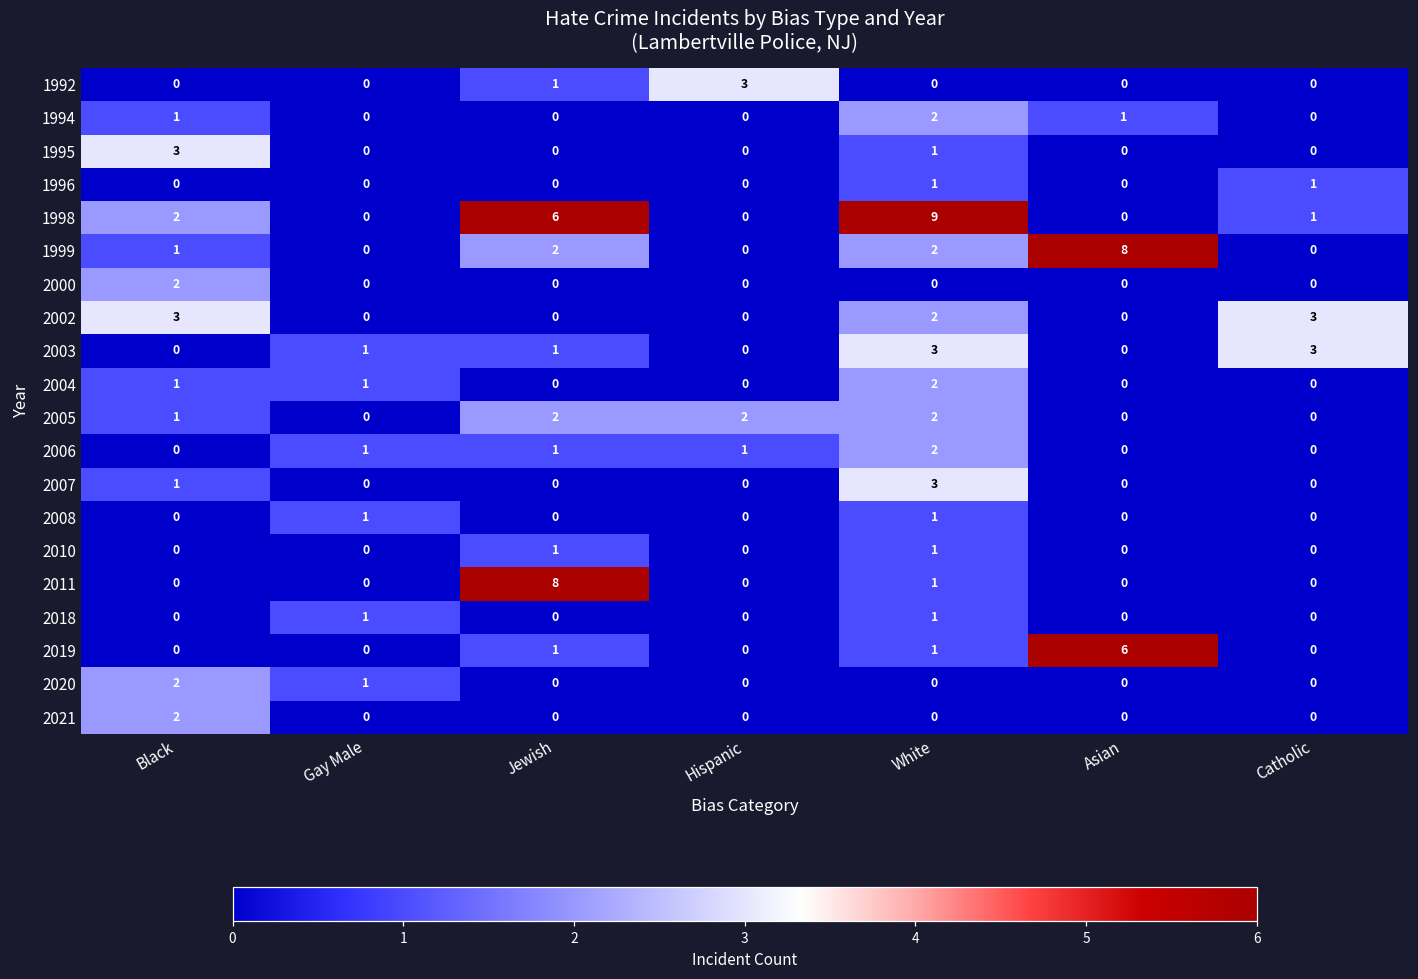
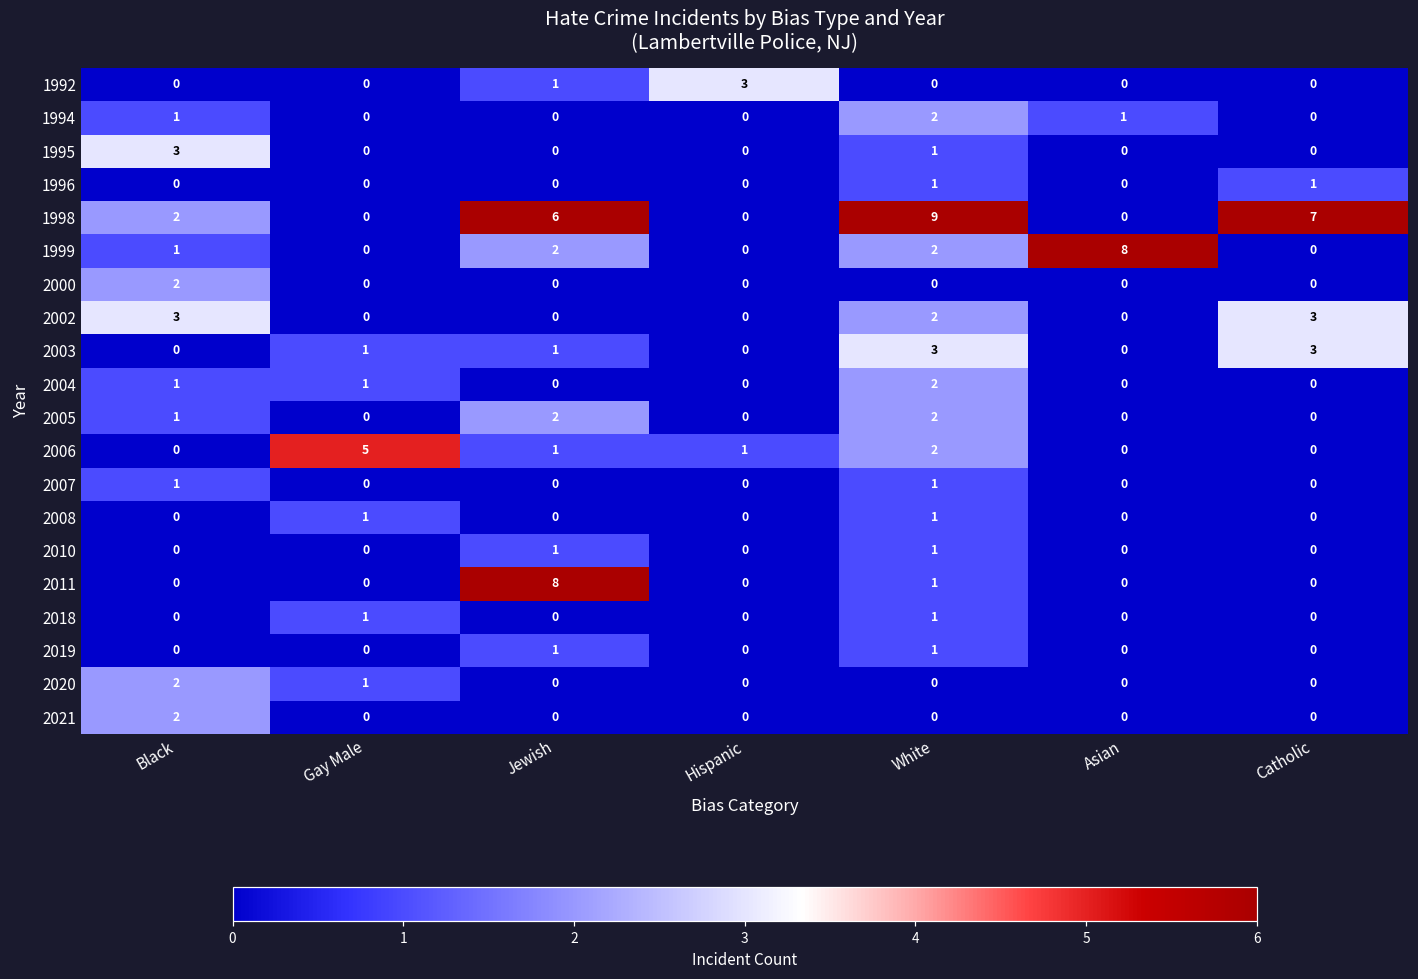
  {
    "1992": {
      "Black": 0,
      "Gay Male": 0,
      "Jewish": 1,
      "Hispanic": 3,
      "White": 0,
      "Asian": 0,
      "Catholic": 0
    },
    "1994": {
      "Black": 1,
      "Gay Male": 0,
      "Jewish": 0,
      "Hispanic": 0,
      "White": 2,
      "Asian": 1,
      "Catholic": 0
    },
    "1995": {
      "Black": 3,
      "Gay Male": 0,
      "Jewish": 0,
      "Hispanic": 0,
      "White": 1,
      "Asian": 0,
      "Catholic": 0
    },
    "1996": {
      "Black": 0,
      "Gay Male": 0,
      "Jewish": 0,
      "Hispanic": 0,
      "White": 1,
      "Asian": 0,
      "Catholic": 1
    },
    "1998": {
      "Black": 2,
      "Gay Male": 0,
      "Jewish": 6,
      "Hispanic": 0,
      "White": 9,
      "Asian": 0,
-     "Catholic": 1
+     "Catholic": 7
    },
    "1999": {
      "Black": 1,
      "Gay Male": 0,
      "Jewish": 2,
      "Hispanic": 0,
      "White": 2,
      "Asian": 8,
      "Catholic": 0
    },
    "2000": {
      "Black": 2,
      "Gay Male": 0,
      "Jewish": 0,
      "Hispanic": 0,
      "White": 0,
      "Asian": 0,
      "Catholic": 0
    },
    "2002": {
      "Black": 3,
      "Gay Male": 0,
      "Jewish": 0,
      "Hispanic": 0,
      "White": 2,
      "Asian": 0,
      "Catholic": 3
    },
    "2003": {
      "Black": 0,
      "Gay Male": 1,
      "Jewish": 1,
      "Hispanic": 0,
      "White": 3,
      "Asian": 0,
      "Catholic": 3
    },
    "2004": {
      "Black": 1,
      "Gay Male": 1,
      "Jewish": 0,
      "Hispanic": 0,
      "White": 2,
      "Asian": 0,
      "Catholic": 0
    },
    "2005": {
      "Black": 1,
      "Gay Male": 0,
      "Jewish": 2,
-     "Hispanic": 2,
+     "Hispanic": 0,
      "White": 2,
      "Asian": 0,
      "Catholic": 0
    },
    "2006": {
      "Black": 0,
-     "Gay Male": 1,
+     "Gay Male": 5,
      "Jewish": 1,
      "Hispanic": 1,
      "White": 2,
      "Asian": 0,
      "Catholic": 0
    },
    "2007": {
      "Black": 1,
      "Gay Male": 0,
      "Jewish": 0,
      "Hispanic": 0,
-     "White": 3,
+     "White": 1,
      "Asian": 0,
      "Catholic": 0
    },
    "2008": {
      "Black": 0,
      "Gay Male": 1,
      "Jewish": 0,
      "Hispanic": 0,
      "White": 1,
      "Asian": 0,
      "Catholic": 0
    },
    "2010": {
      "Black": 0,
      "Gay Male": 0,
      "Jewish": 1,
      "Hispanic": 0,
      "White": 1,
      "Asian": 0,
      "Catholic": 0
    },
    "2011": {
      "Black": 0,
      "Gay Male": 0,
      "Jewish": 8,
      "Hispanic": 0,
      "White": 1,
      "Asian": 0,
      "Catholic": 0
    },
    "2018": {
      "Black": 0,
      "Gay Male": 1,
      "Jewish": 0,
      "Hispanic": 0,
      "White": 1,
      "Asian": 0,
      "Catholic": 0
    },
    "2019": {
      "Black": 0,
      "Gay Male": 0,
      "Jewish": 1,
      "Hispanic": 0,
      "White": 1,
-     "Asian": 6,
+     "Asian": 0,
      "Catholic": 0
    },
    "2020": {
      "Black": 2,
      "Gay Male": 1,
      "Jewish": 0,
      "Hispanic": 0,
      "White": 0,
      "Asian": 0,
      "Catholic": 0
    },
    "2021": {
      "Black": 2,
      "Gay Male": 0,
      "Jewish": 0,
      "Hispanic": 0,
      "White": 0,
      "Asian": 0,
      "Catholic": 0
    }
  }
